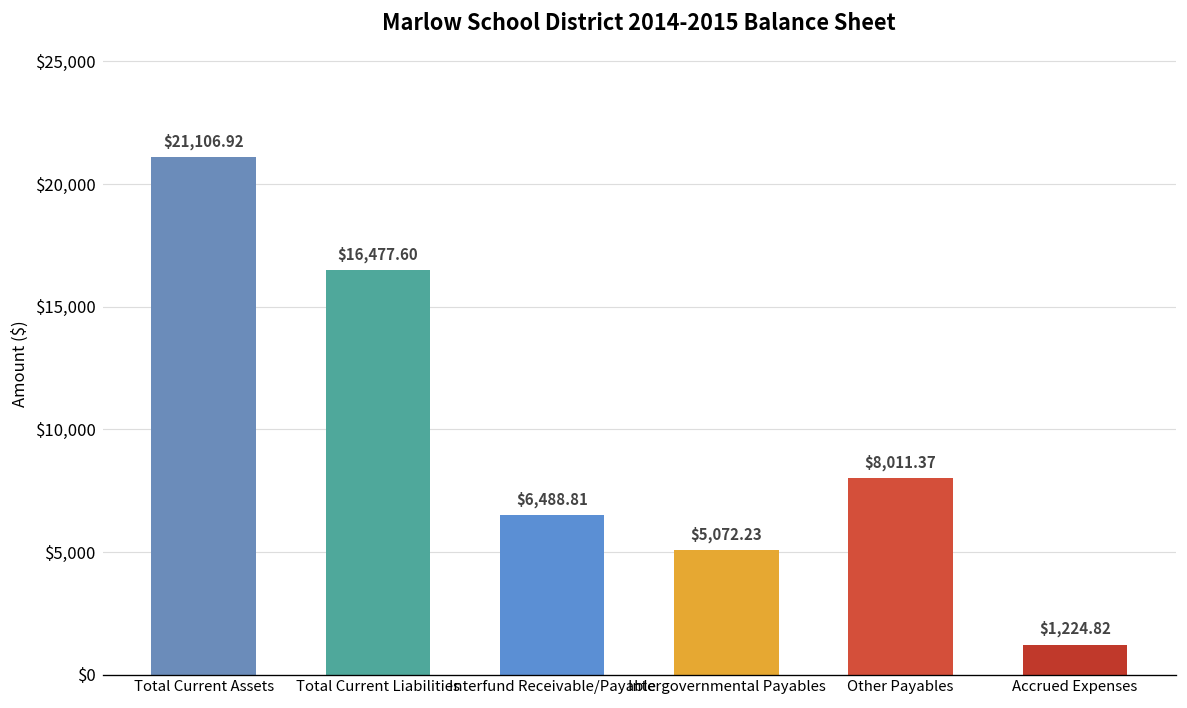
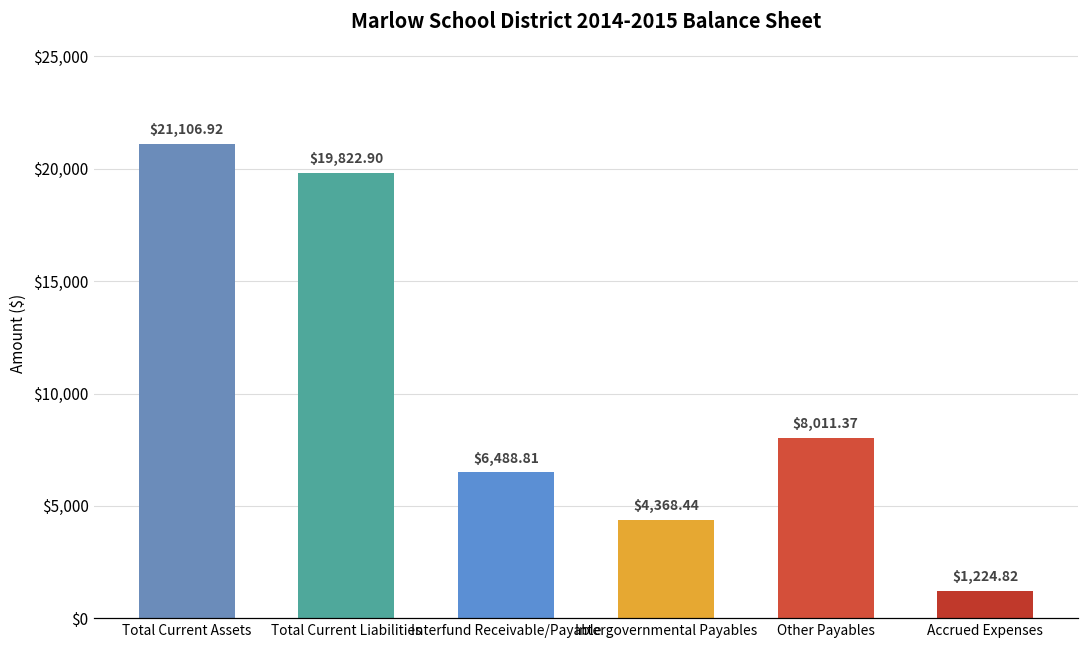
  {
    "Total Current Assets": "$21,106.92",
-   "Total Current Liabilities": "$16,477.60",
+   "Total Current Liabilities": "$19,822.90",
    "Interfund Receivable/Payable": "$6,488.81",
-   "Intergovernmental Payables": "$5,072.23",
+   "Intergovernmental Payables": "$4,368.44",
    "Other Payables": "$8,011.37",
    "Accrued Expenses": "$1,224.82"
  }
